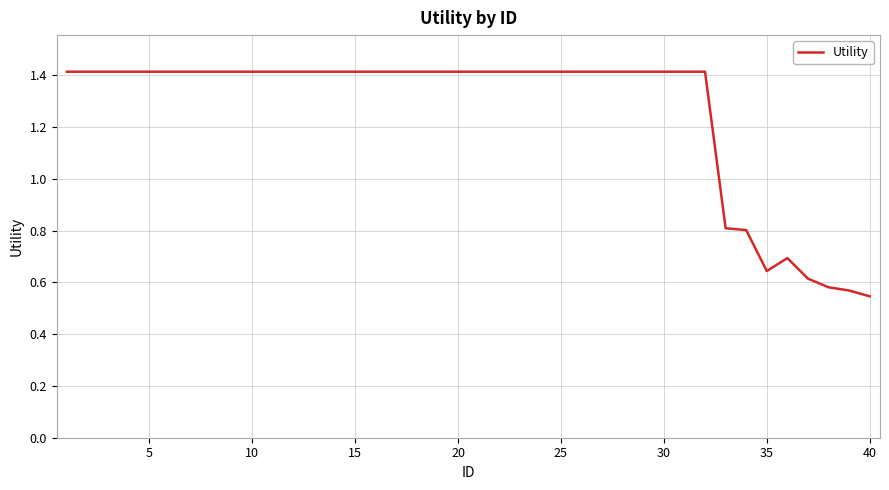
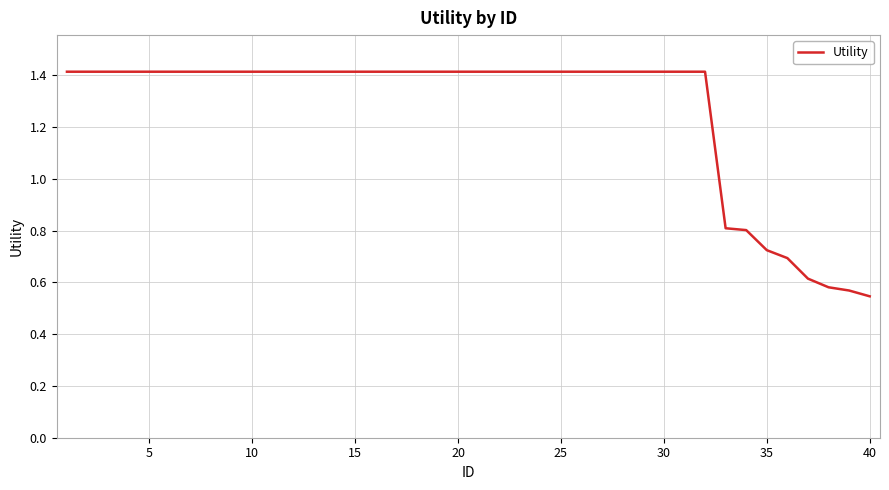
  {
    "5": 1.41,
    "10": 1.41,
    "15": 1.41,
    "20": 1.41,
    "25": 1.41,
    "30": 1.41,
-   "35": 0.64,
+   "35": 0.72,
    "40": 0.55
  }
